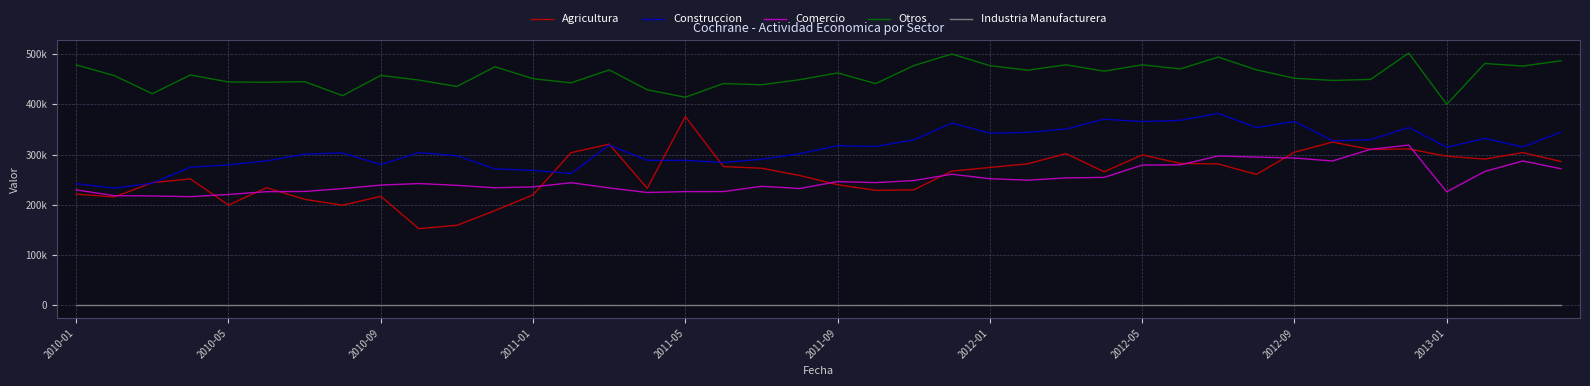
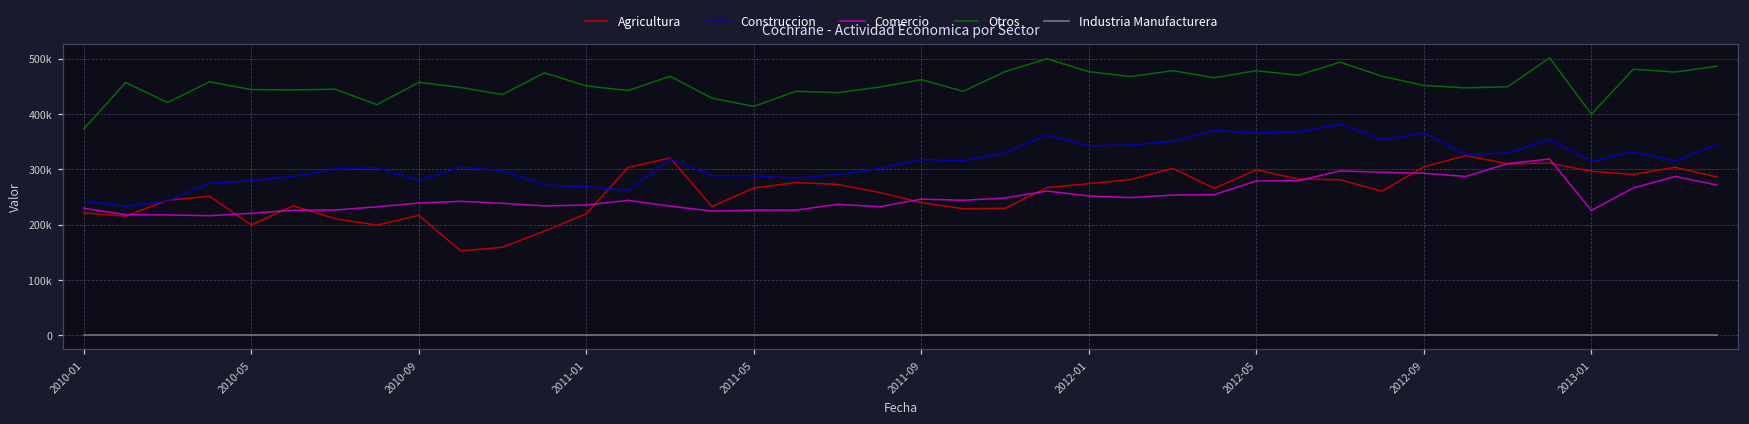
  {
    "Agricultura": {
      "2010-01": 220000,
      "2010-05": 200000,
      "2010-09": 220000,
      "2011-01": 220000,
-     "2011-05": 380000,
+     "2011-05": 270000,
      "2011-09": 240000,
      "2012-01": 270000,
      "2012-05": 300000,
      "2012-09": 300000,
      "2013-01": 300000
    },
    "Construccion": {
      "2010-01": 240000,
      "2010-05": 280000,
      "2010-09": 280000,
      "2011-01": 270000,
      "2011-05": 290000,
      "2011-09": 320000,
      "2012-01": 340000,
      "2012-05": 370000,
      "2012-09": 370000,
      "2013-01": 310000
    },
    "Comercio": {
      "2010-01": 230000,
      "2010-05": 220000,
      "2010-09": 240000,
      "2011-01": 240000,
      "2011-05": 230000,
      "2011-09": 250000,
      "2012-01": 250000,
      "2012-05": 280000,
      "2012-09": 290000,
      "2013-01": 230000
    },
    "Otros": {
-     "2010-01": 480000,
+     "2010-01": 370000,
      "2010-05": 440000,
      "2010-09": 460000,
      "2011-01": 450000,
      "2011-05": 410000,
      "2011-09": 460000,
      "2012-01": 480000,
      "2012-05": 480000,
      "2012-09": 450000,
      "2013-01": 400000
    },
    "Industria Manufacturera": {
      "2010-01": 0,
      "2010-05": 0,
      "2010-09": 0,
      "2011-01": 0,
      "2011-05": 0,
      "2011-09": 0,
      "2012-01": 0,
      "2012-05": 0,
      "2012-09": 0,
      "2013-01": 0
    }
  }
